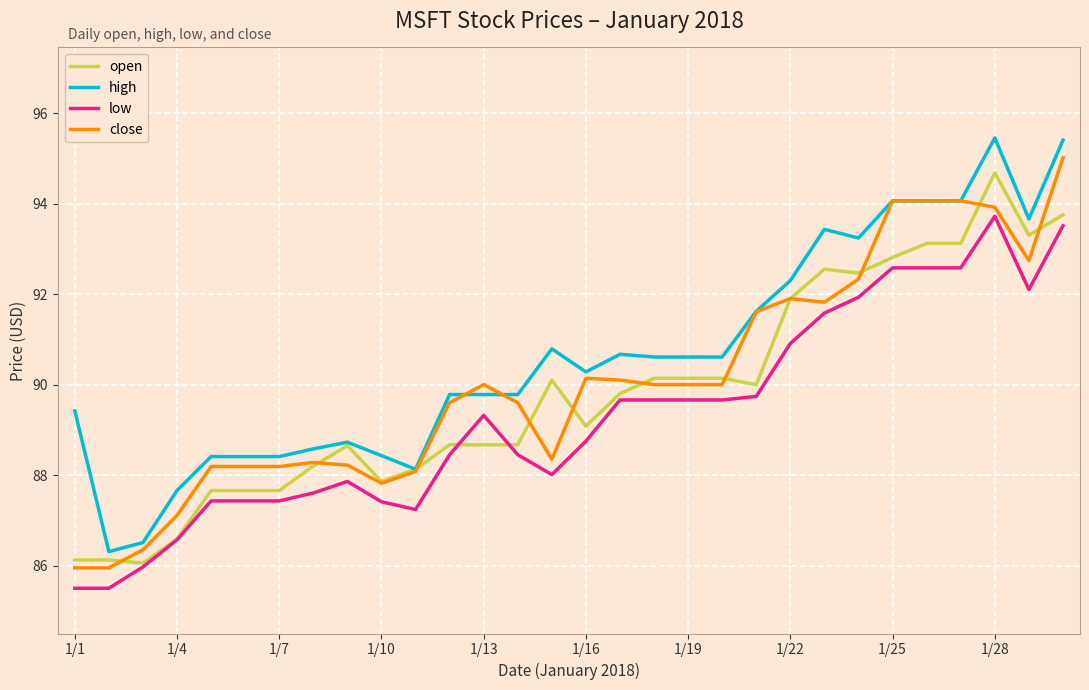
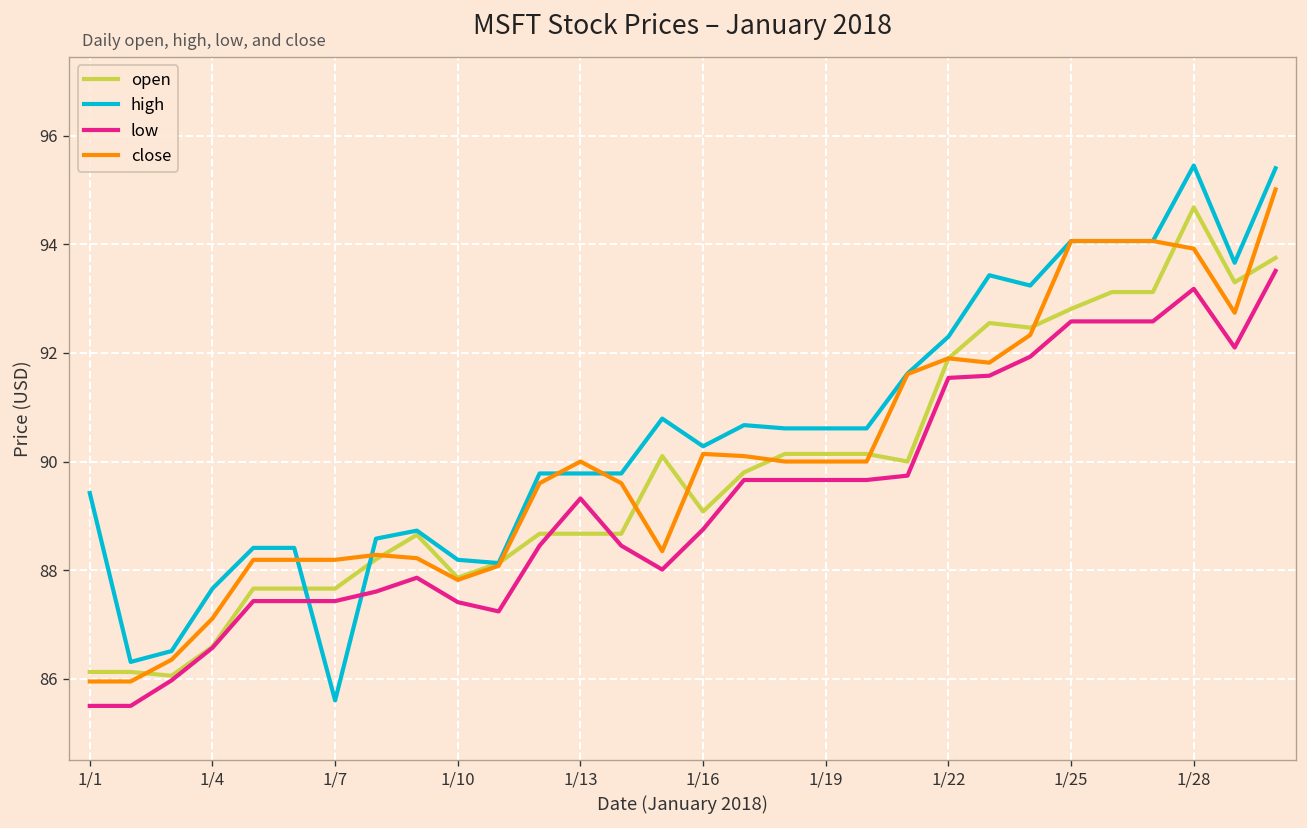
  {
    "open": {
      "1/1": 86.1,
      "1/7": 87.7,
      "1/13": 88.7,
      "1/16": 89.1,
      "1/19": 90.1,
      "1/25": 92.8,
      "1/28": 94.7
    },
    "high": {
      "1/1": 89.4,
      "1/4": 87.7,
-     "1/7": 88.4,
-     "1/10": 88.4,
+     "1/7": 85.6,
+     "1/10": 88.2,
      "1/13": 89.8,
      "1/16": 90.3,
      "1/19": 90.6,
      "1/22": 92.3,
      "1/28": 95.5
    },
    "low": {
      "1/1": 85.5,
      "1/7": 87.4,
      "1/10": 87.4,
      "1/13": 89.3,
      "1/16": 88.8,
      "1/19": 89.7,
-     "1/22": 90.9,
+     "1/22": 91.5,
      "1/25": 92.6,
-     "1/28": 93.7
+     "1/28": 93.2
    },
    "close": {
      "1/1": 86.0,
      "1/4": 87.1,
      "1/7": 88.2,
      "1/13": 90.0,
      "1/16": 90.1,
      "1/19": 90.0,
      "1/28": 93.9
    }
  }
